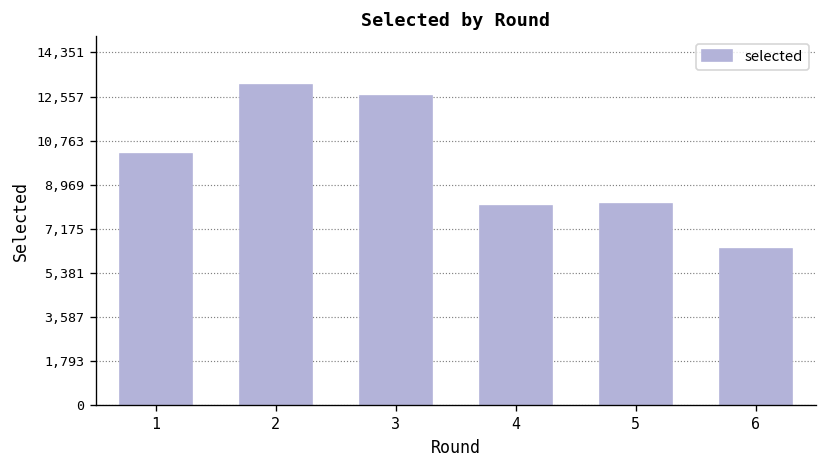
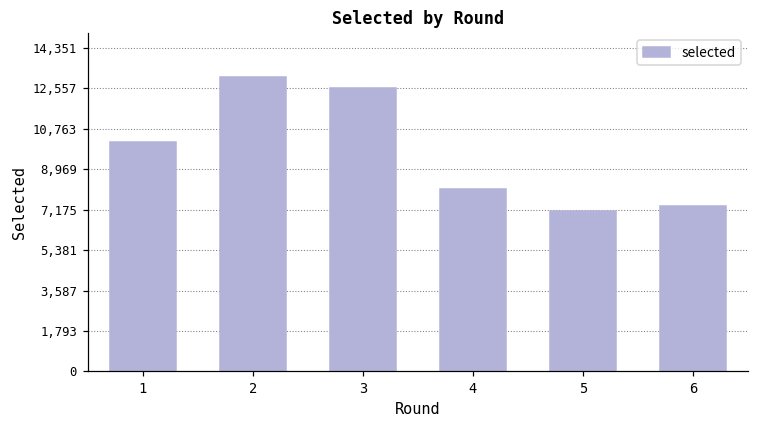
  {
    "1": "10,200",
    "2": "13,000",
    "3": "12,600",
    "4": "8,100",
-   "5": "8,200",
-   "6": "6,300"
+   "5": "7,100",
+   "6": "7,300"
  }
